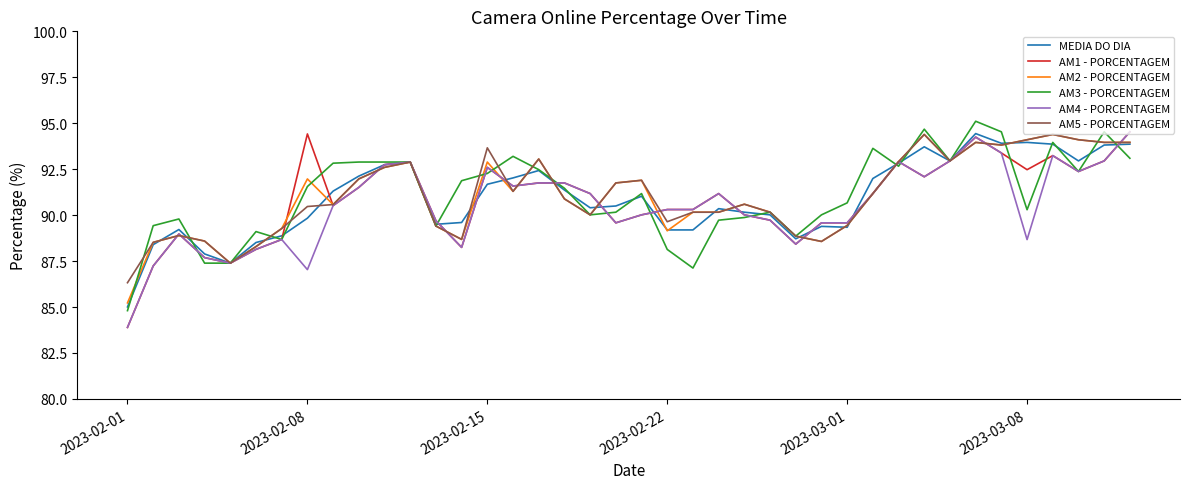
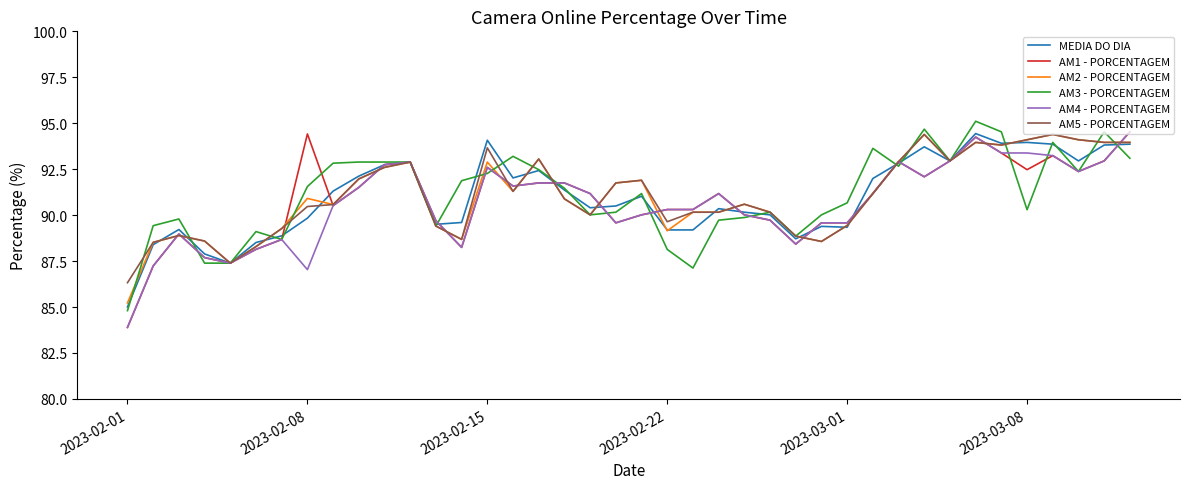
  {
    "MEDIA DO DIA": {
      "2023-02-01": 85.0,
      "2023-02-08": 89.8,
-     "2023-02-15": 91.7,
+     "2023-02-15": 94.1,
      "2023-03-08": 94.0
    },
    "AM1 - PORCENTAGEM": {
      "2023-02-08": 94.4,
      "2023-03-08": 92.5
    },
    "AM2 - PORCENTAGEM": {
      "2023-02-01": 85.2,
-     "2023-02-08": 92.0,
+     "2023-02-08": 90.9,
      "2023-02-15": 92.9
    },
    "AM3 - PORCENTAGEM": {
      "2023-02-01": 84.8,
      "2023-02-08": 91.6,
      "2023-02-15": 92.3,
      "2023-02-22": 88.1,
      "2023-03-01": 90.7,
      "2023-03-08": 90.3
    },
    "AM4 - PORCENTAGEM": {
      "2023-02-08": 87.0,
-     "2023-03-08": 88.7
+     "2023-03-08": 93.4
    },
    "AM5 - PORCENTAGEM": {
      "2023-02-01": 86.3,
      "2023-02-08": 90.5,
      "2023-02-15": 93.7,
      "2023-02-22": 89.6
    }
  }
